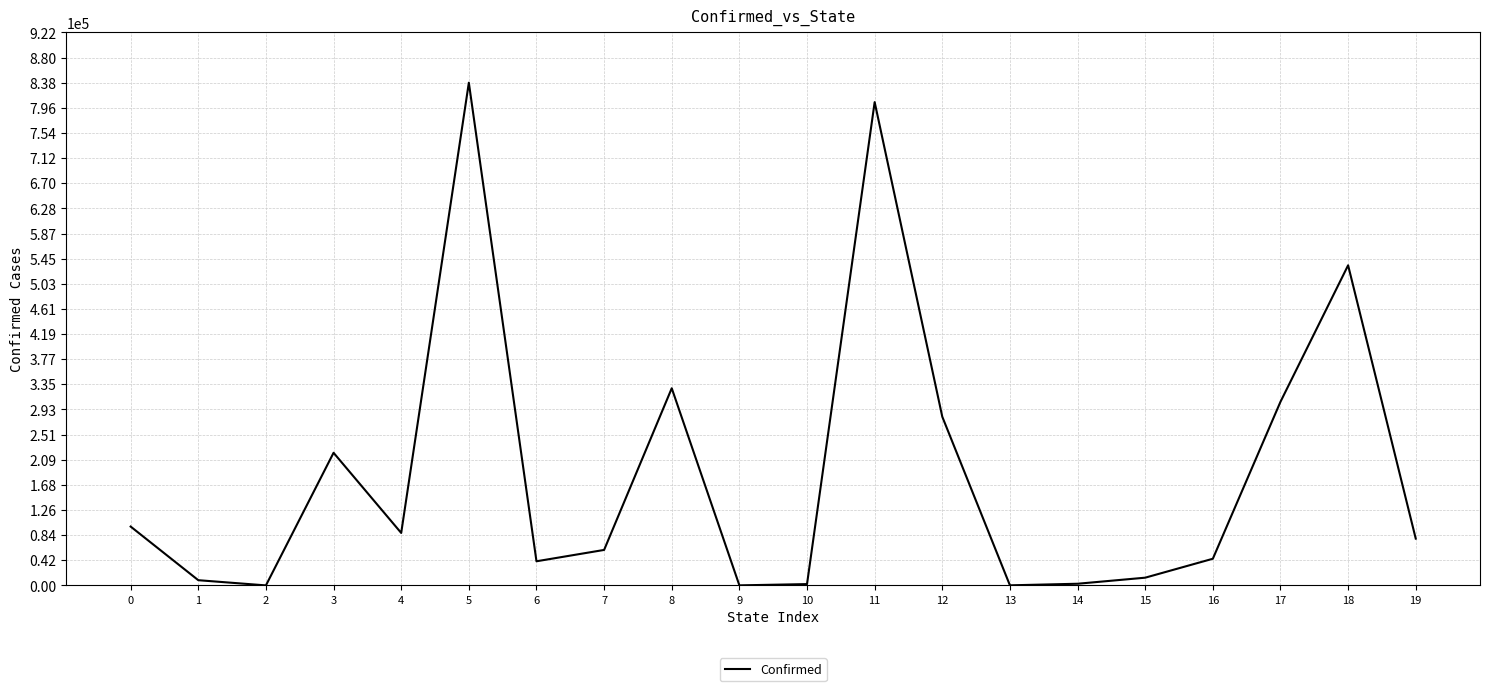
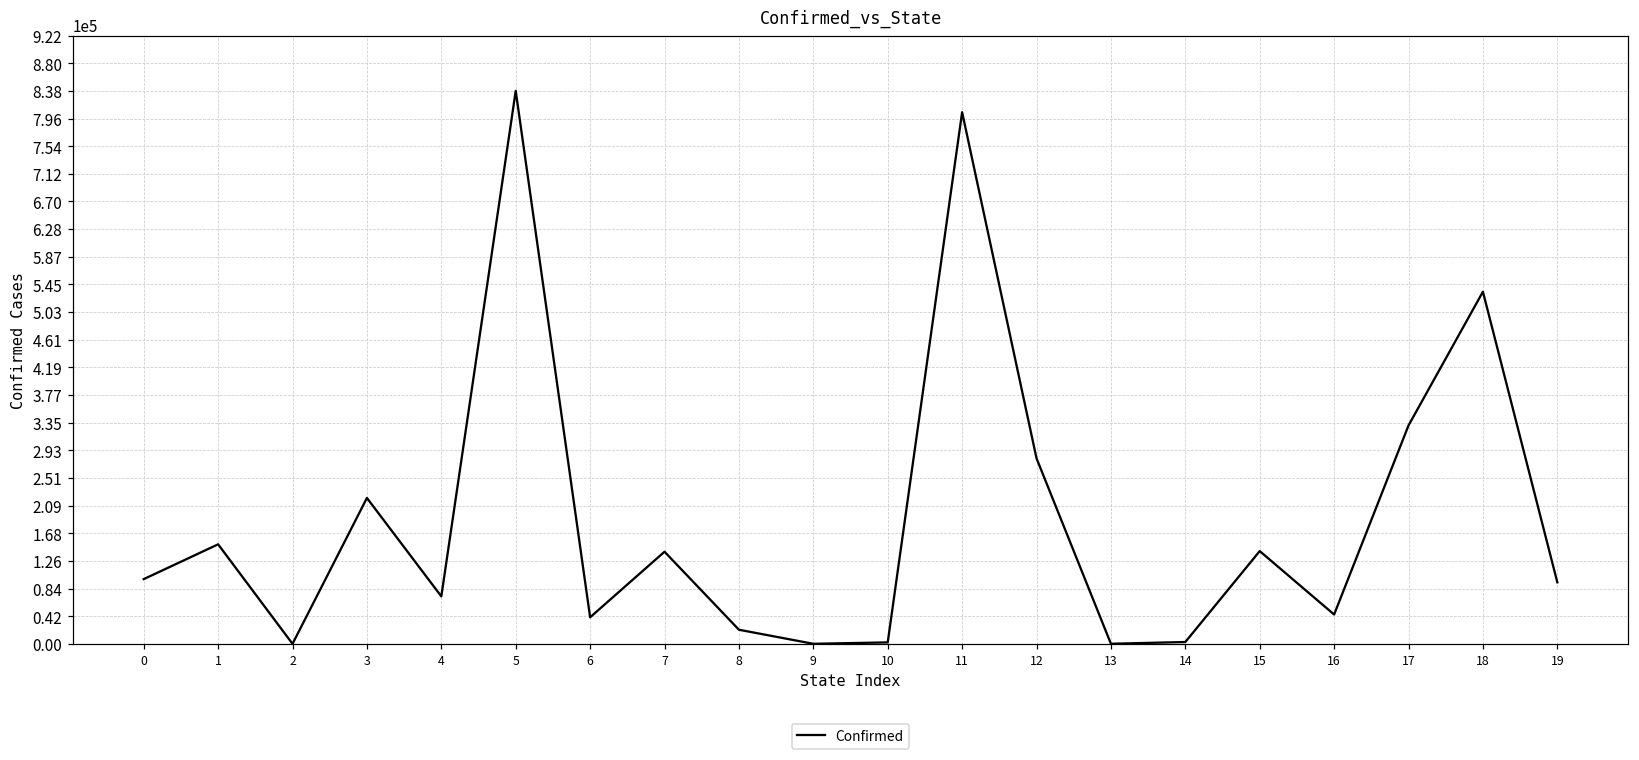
  {
    "0": 100000,
-   "1": 10000,
+   "1": 150000,
    "2": 0,
    "3": 220000,
-   "4": 90000,
+   "4": 70000,
    "5": 840000,
    "6": 40000,
-   "7": 60000,
-   "8": 330000,
+   "7": 140000,
+   "8": 20000,
    "9": 0,
    "10": 0,
    "11": 810000,
    "12": 280000,
    "13": 0,
    "14": 0,
-   "15": 10000,
+   "15": 140000,
    "16": 40000,
-   "17": 310000,
+   "17": 330000,
    "18": 530000,
-   "19": 80000
+   "19": 90000
  }
